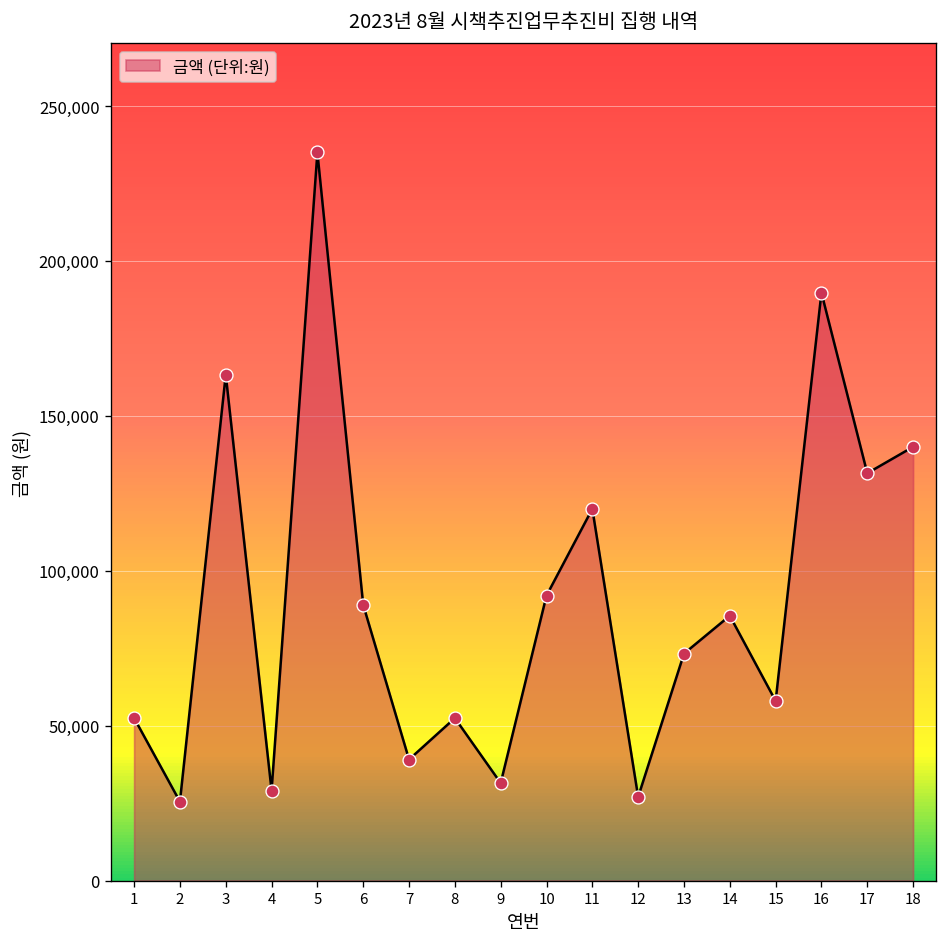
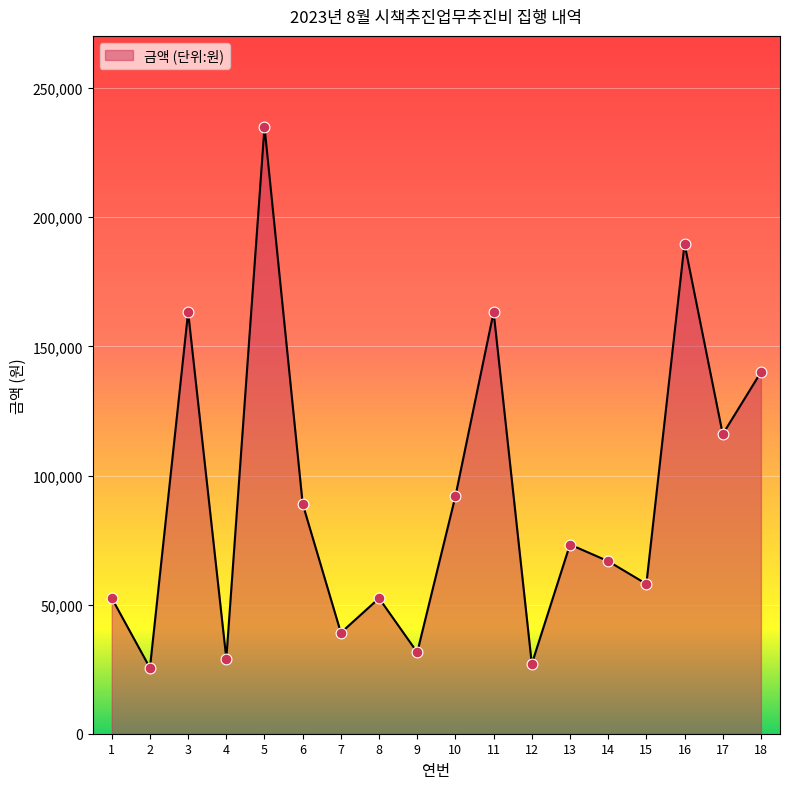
  {
    "1": "53,000",
    "2": "26,000",
    "3": "163,000",
    "4": "29,000",
    "5": "235,000",
    "6": "89,000",
    "7": "39,000",
    "8": "52,000",
    "9": "32,000",
    "10": "92,000",
-   "11": "120,000",
+   "11": "163,000",
    "12": "27,000",
    "13": "73,000",
-   "14": "86,000",
+   "14": "67,000",
    "15": "58,000",
    "16": "190,000",
-   "17": "131,000",
+   "17": "116,000",
    "18": "140,000"
  }
